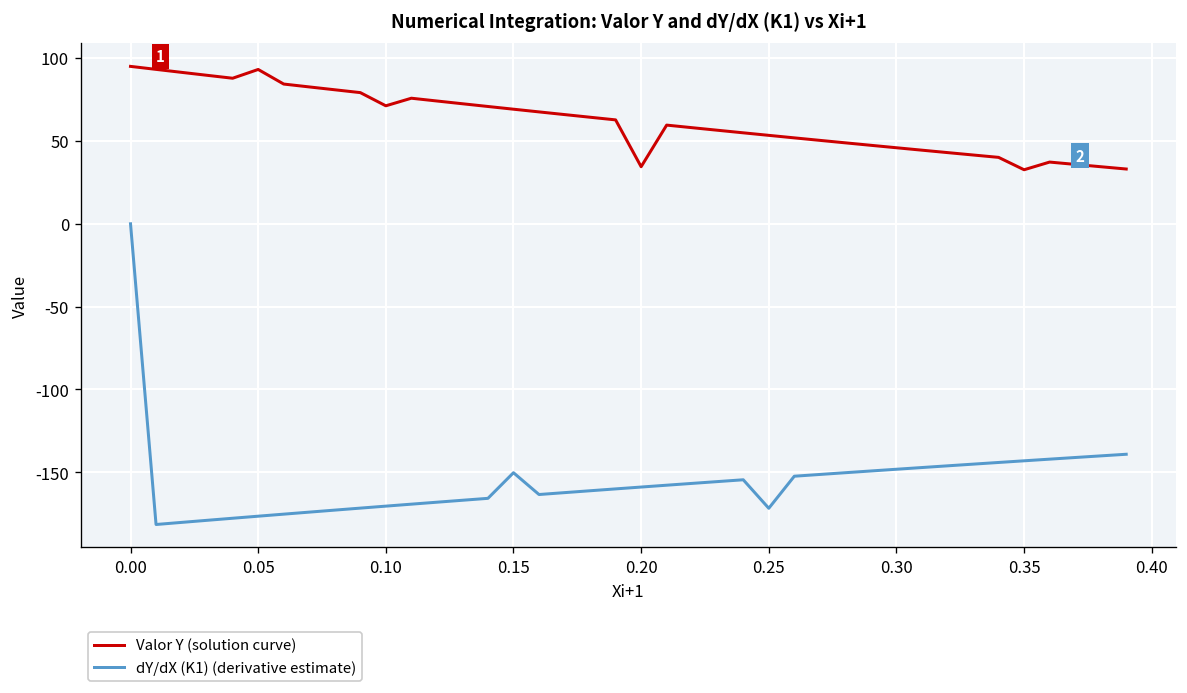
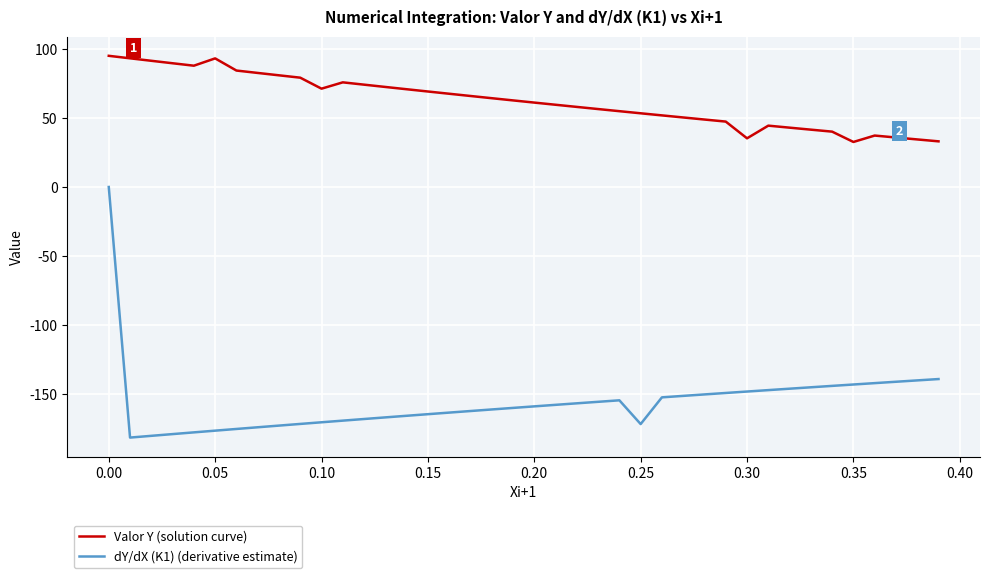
  {
    "Valor Y (solution curve)": {
      "0.00": 95,
      "0.05": 93,
      "0.10": 71,
      "0.15": 69,
-     "0.20": 34,
+     "0.20": 61,
      "0.25": 53,
-     "0.30": 46,
+     "0.30": 35,
      "0.35": 33
    },
    "dY/dX (K1) (derivative estimate)": {
      "0.00": 0,
      "0.05": -176,
      "0.10": -170,
-     "0.15": -150,
+     "0.15": -165,
      "0.20": -159,
      "0.25": -172,
      "0.30": -148,
      "0.35": -143
    }
  }
